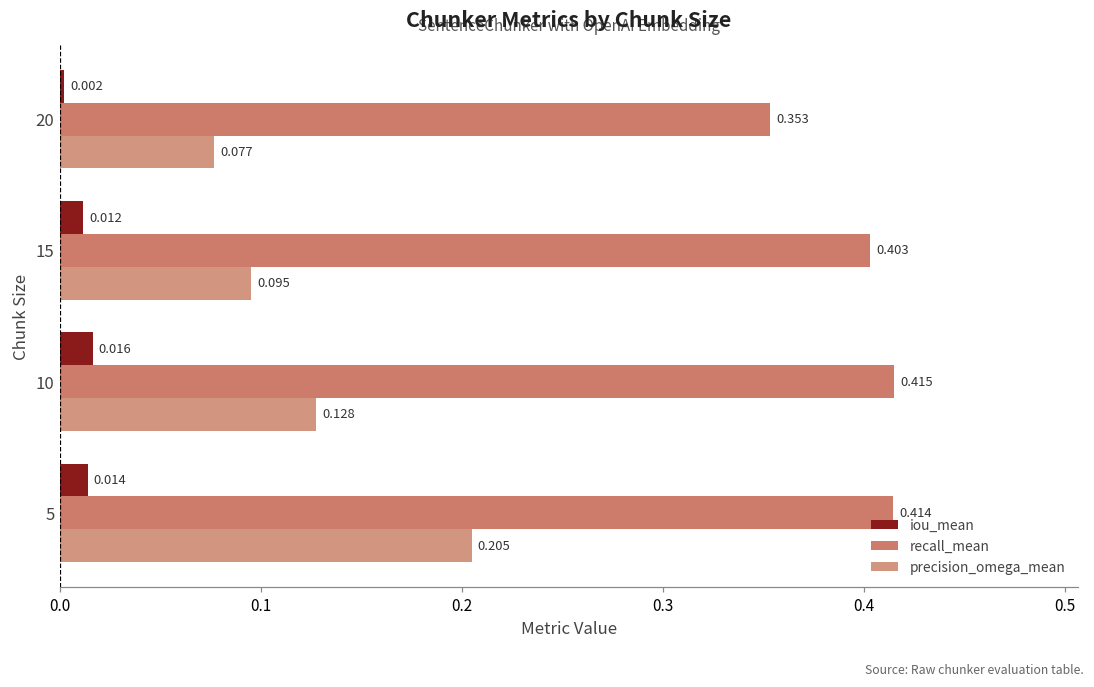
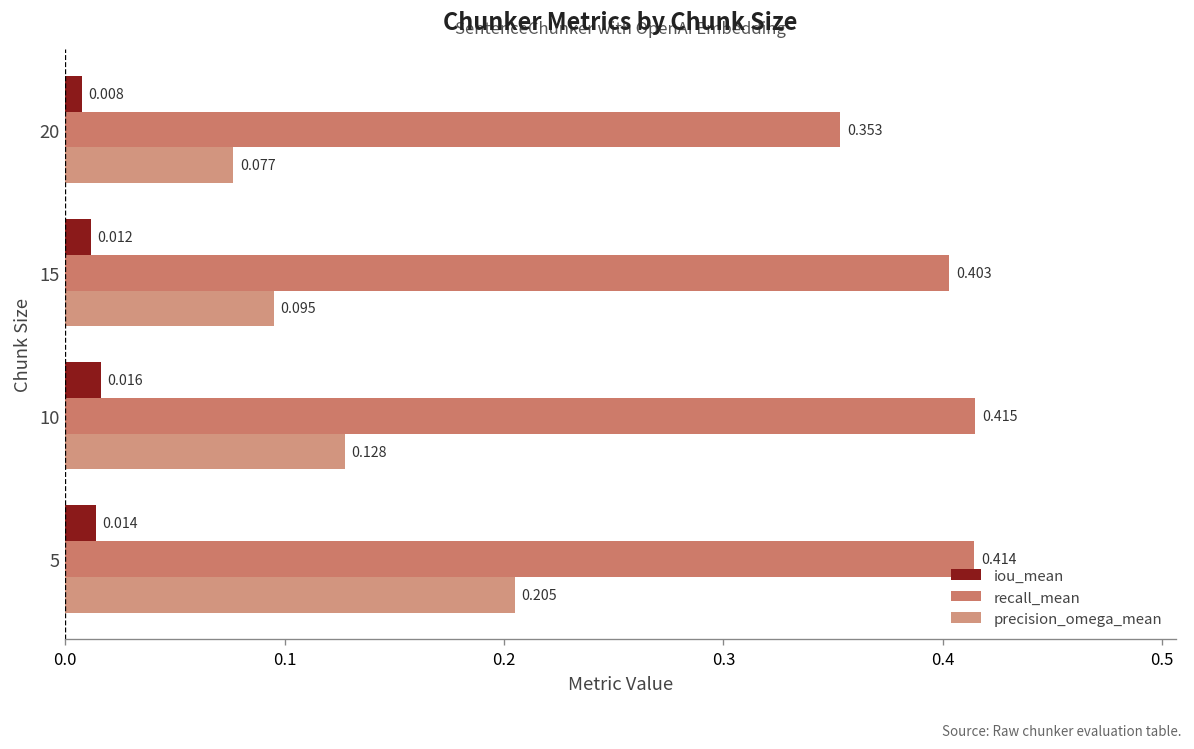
  {
    "iou_mean": {
-     "20": 0.002,
+     "20": 0.008,
      "15": 0.012,
      "10": 0.016,
      "5": 0.014
    }
  }
